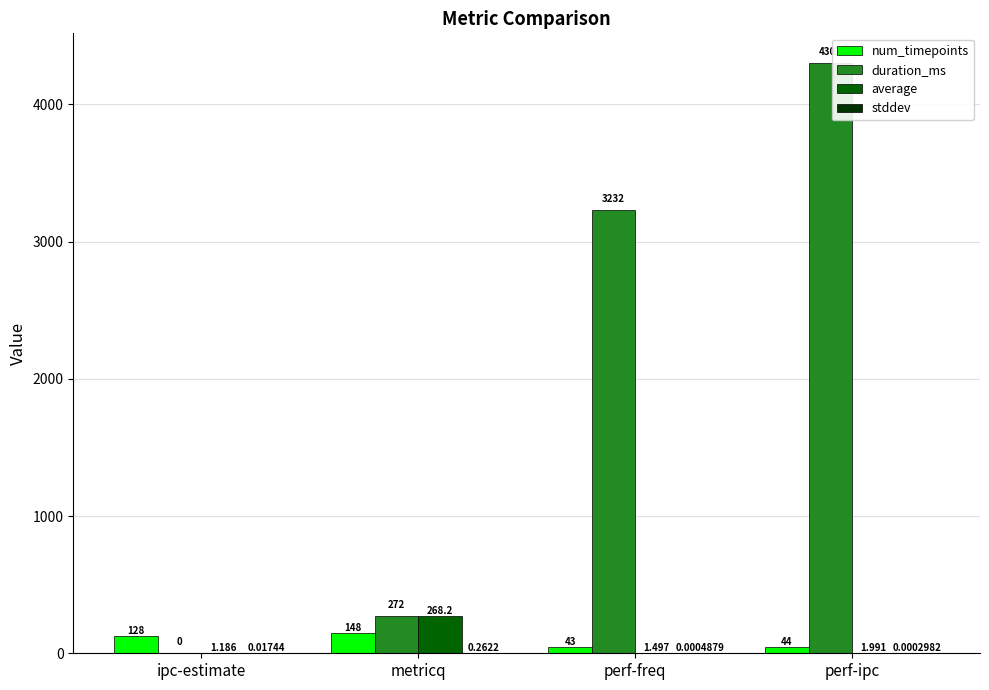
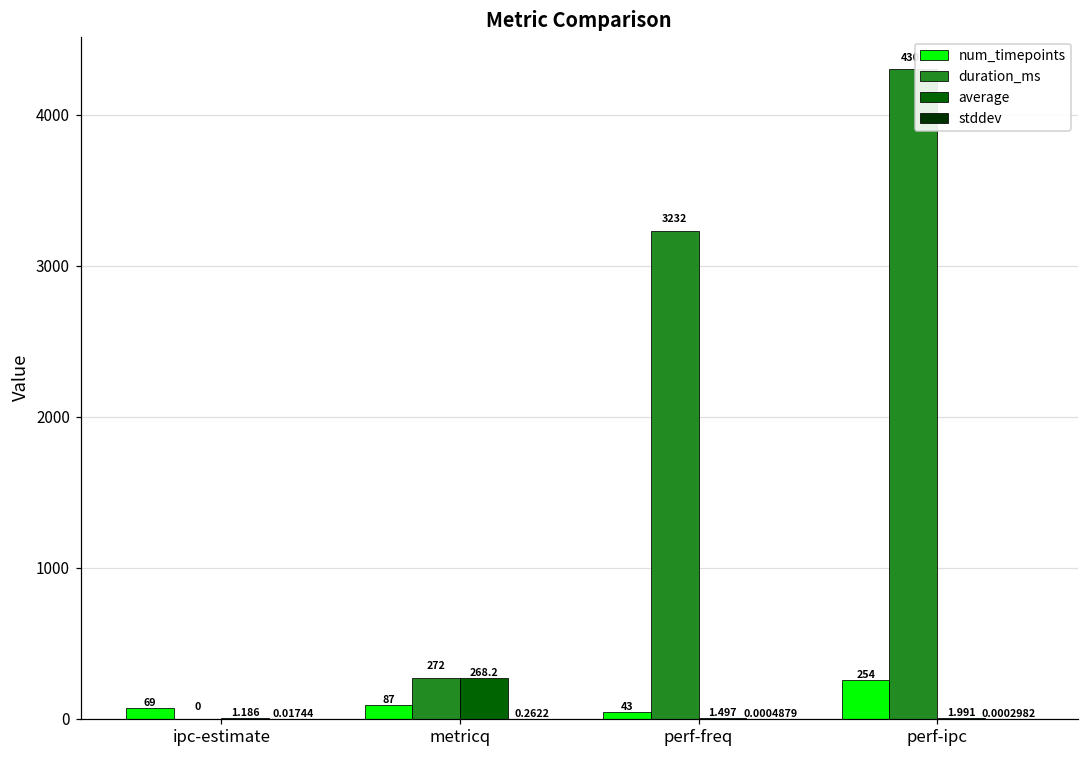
  {
    "num_timepoints": {
-     "ipc-estimate": 128,
-     "metricq": 148,
+     "ipc-estimate": 69,
+     "metricq": 87,
      "perf-freq": 43,
-     "perf-ipc": 44
+     "perf-ipc": 254
    },
    "duration_ms": {
      "ipc-estimate": 0,
      "metricq": 272,
      "perf-freq": 3232
    }
  }
